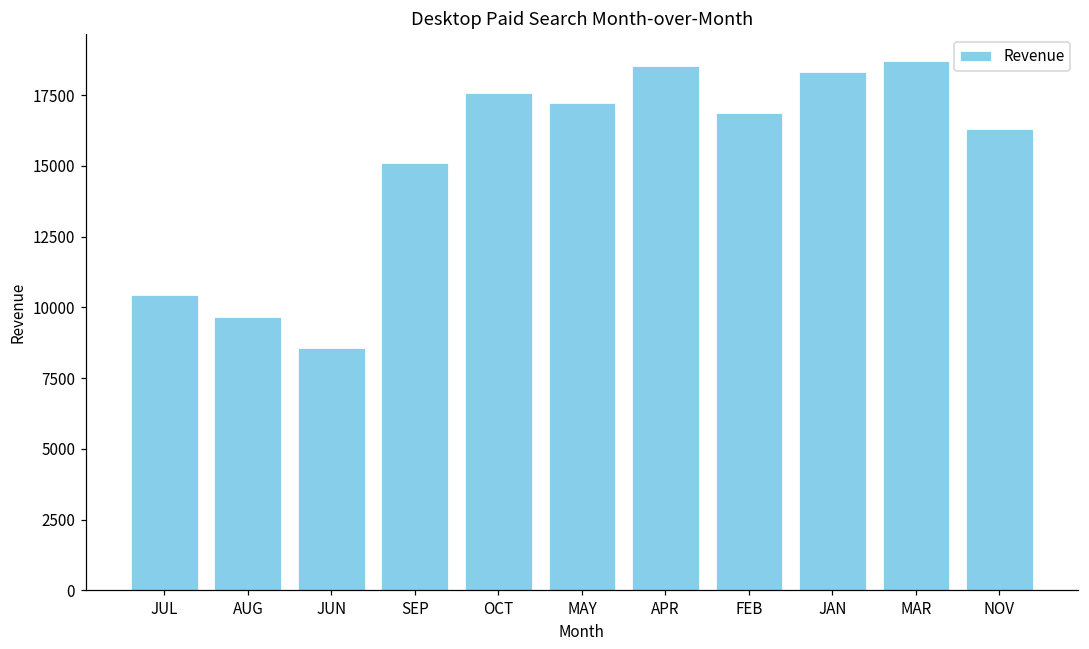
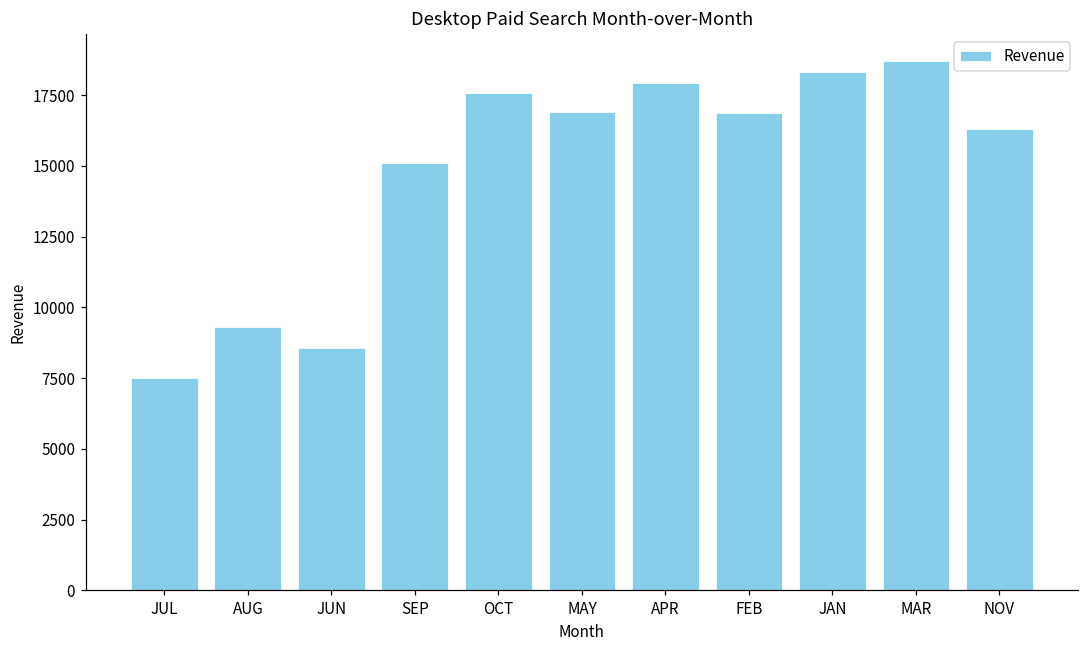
  {
-   "JUL": 10400,
-   "AUG": 9700,
+   "JUL": 7500,
+   "AUG": 9300,
    "JUN": 8600,
    "SEP": 15100,
    "OCT": 17600,
-   "MAY": 17200,
-   "APR": 18500,
+   "MAY": 16900,
+   "APR": 17900,
    "FEB": 16900,
    "JAN": 18300,
    "MAR": 18700,
    "NOV": 16300
  }
